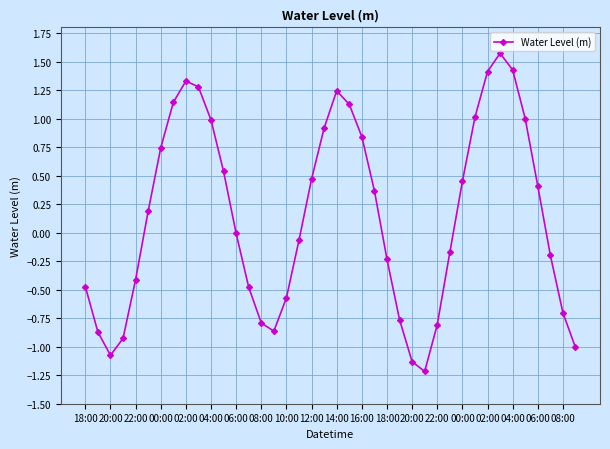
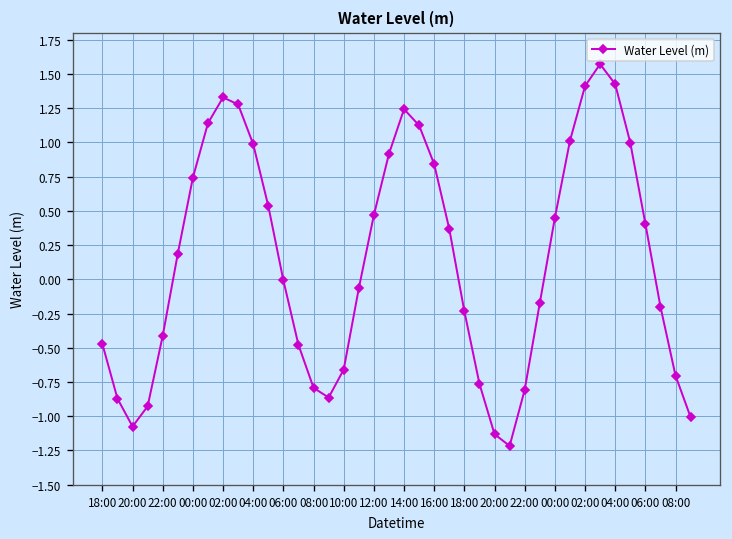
  {
-   "10:00": -0.57,
+   "10:00": -0.66,
    "12:00": 0.47,
    "14:00": 1.24,
    "16:00": 0.84
  }
